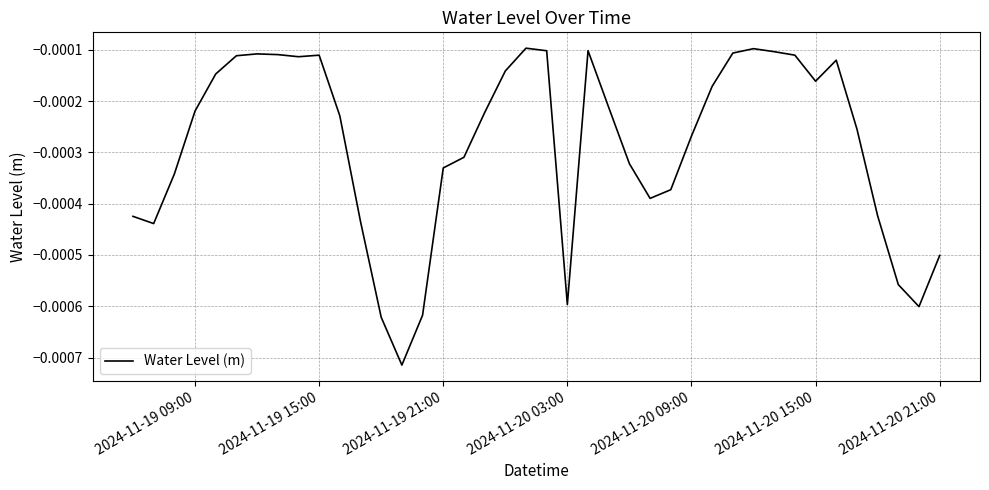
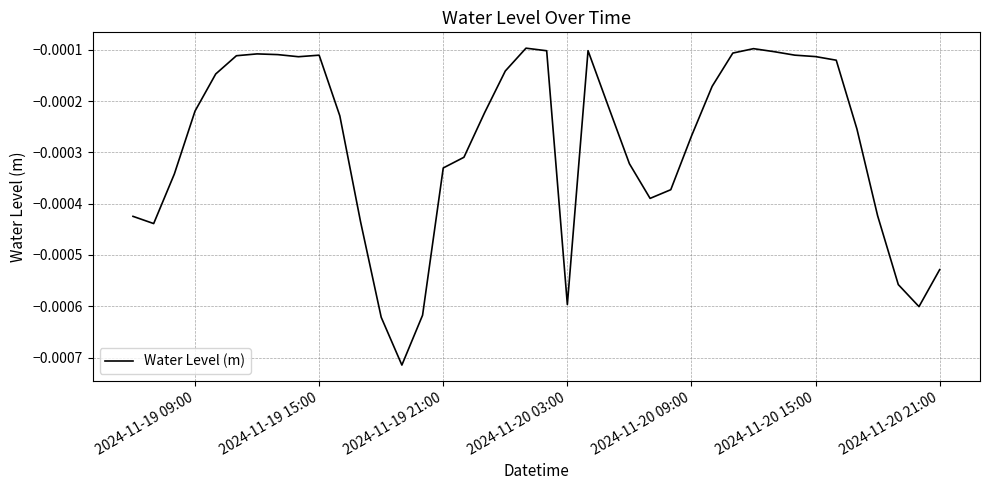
  {
    "2024-11-19 09:00": -0.00022,
    "2024-11-19 15:00": -0.00011,
    "2024-11-19 21:00": -0.00033,
    "2024-11-20 03:00": -0.00060,
    "2024-11-20 09:00": -0.00027,
-   "2024-11-20 15:00": -0.00016,
-   "2024-11-20 21:00": -0.00050
+   "2024-11-20 15:00": -0.00011,
+   "2024-11-20 21:00": -0.00053
  }
